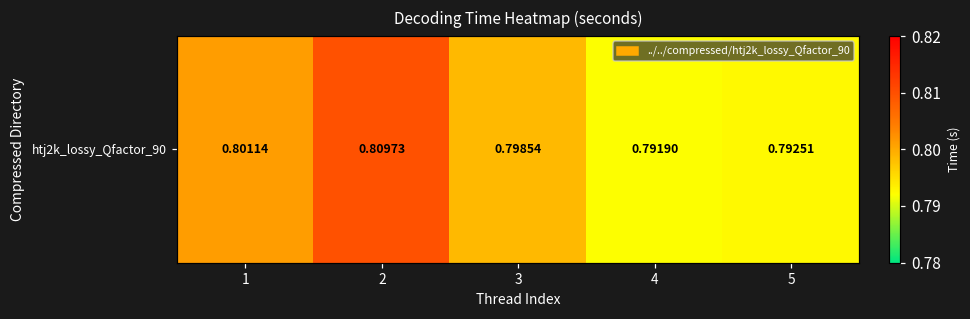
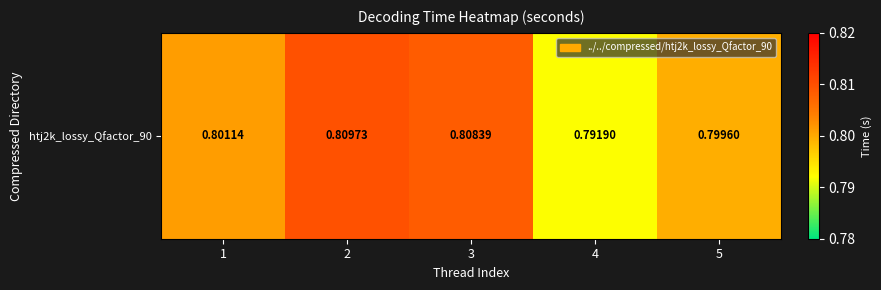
  {
    "htj2k_lossy_Qfactor_90": {
      "1": 0.80114,
      "2": 0.80973,
-     "3": 0.79854,
+     "3": 0.80839,
      "4": 0.79190,
-     "5": 0.79251
+     "5": 0.79960
    }
  }
